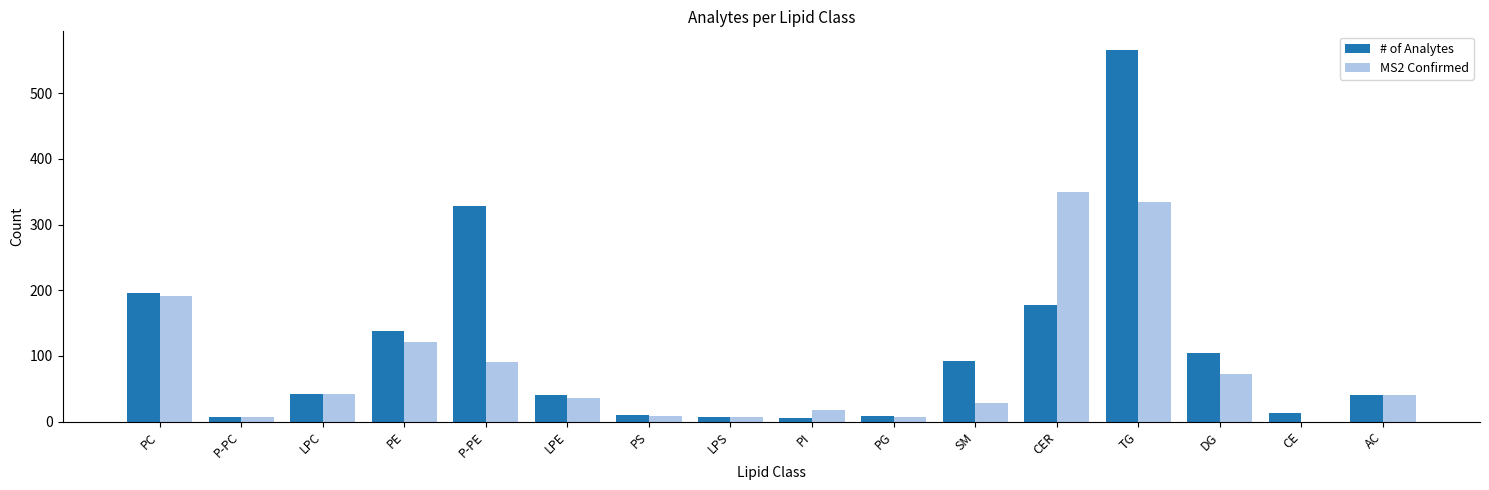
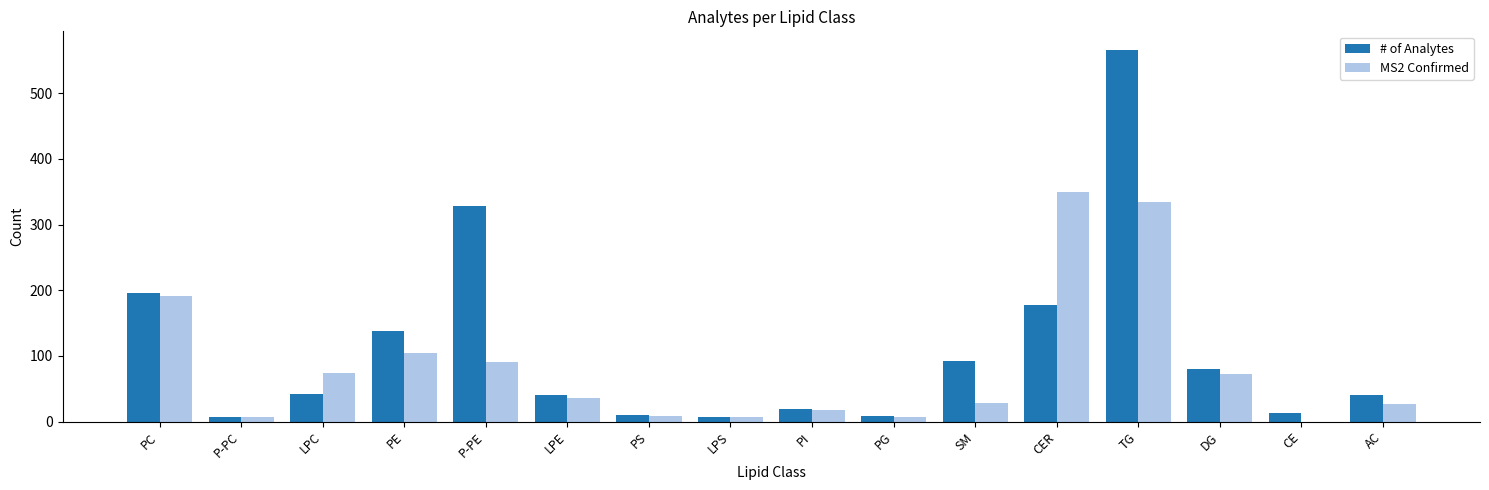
  {
    "# of Analytes": {
      "PC": 200,
      "P-PC": 10,
      "LPC": 40,
      "PE": 140,
      "P-PE": 330,
      "LPE": 40,
      "PS": 10,
      "LPS": 10,
-     "PI": 10,
+     "PI": 20,
      "PG": 10,
      "SM": 90,
      "CER": 180,
      "TG": 570,
-     "DG": 100,
+     "DG": 80,
      "CE": 10,
      "AC": 40
    },
    "MS2 Confirmed": {
      "PC": 190,
      "P-PC": 10,
-     "LPC": 40,
-     "PE": 120,
+     "LPC": 70,
+     "PE": 100,
      "P-PE": 90,
      "LPE": 40,
      "PS": 10,
      "LPS": 10,
      "PI": 20,
      "PG": 10,
      "SM": 30,
      "CER": 350,
      "TG": 330,
      "DG": 70,
      "CE": 0,
-     "AC": 40
+     "AC": 30
    }
  }
